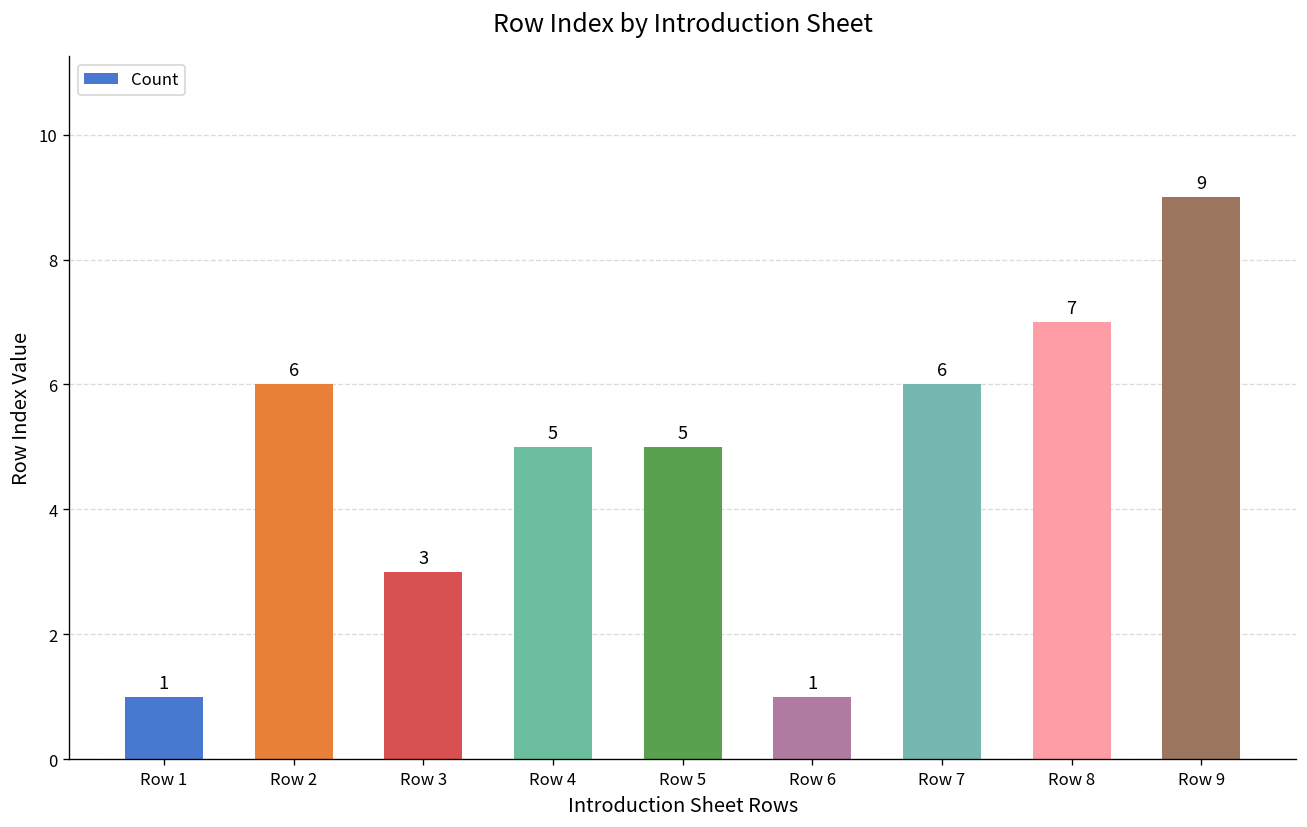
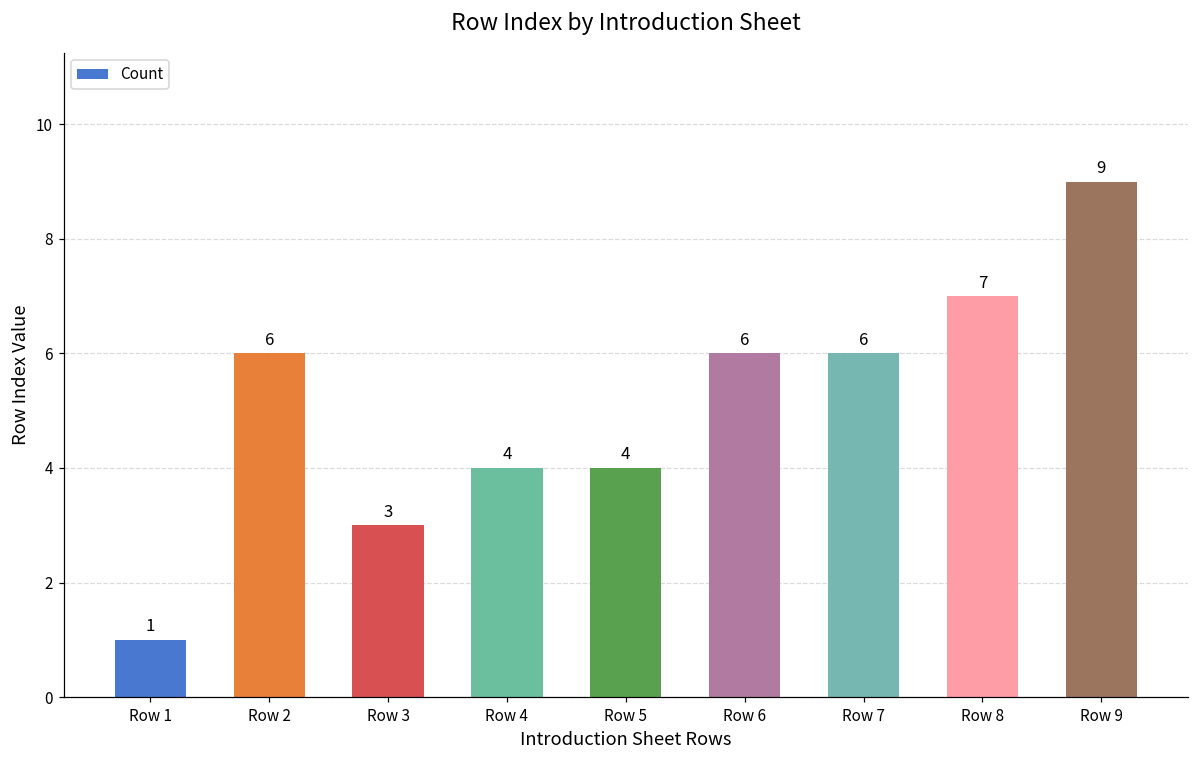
  {
    "Row 1": 1,
    "Row 2": 6,
    "Row 3": 3,
-   "Row 4": 5,
-   "Row 5": 5,
-   "Row 6": 1,
+   "Row 4": 4,
+   "Row 5": 4,
+   "Row 6": 6,
    "Row 7": 6,
    "Row 8": 7,
    "Row 9": 9
  }
